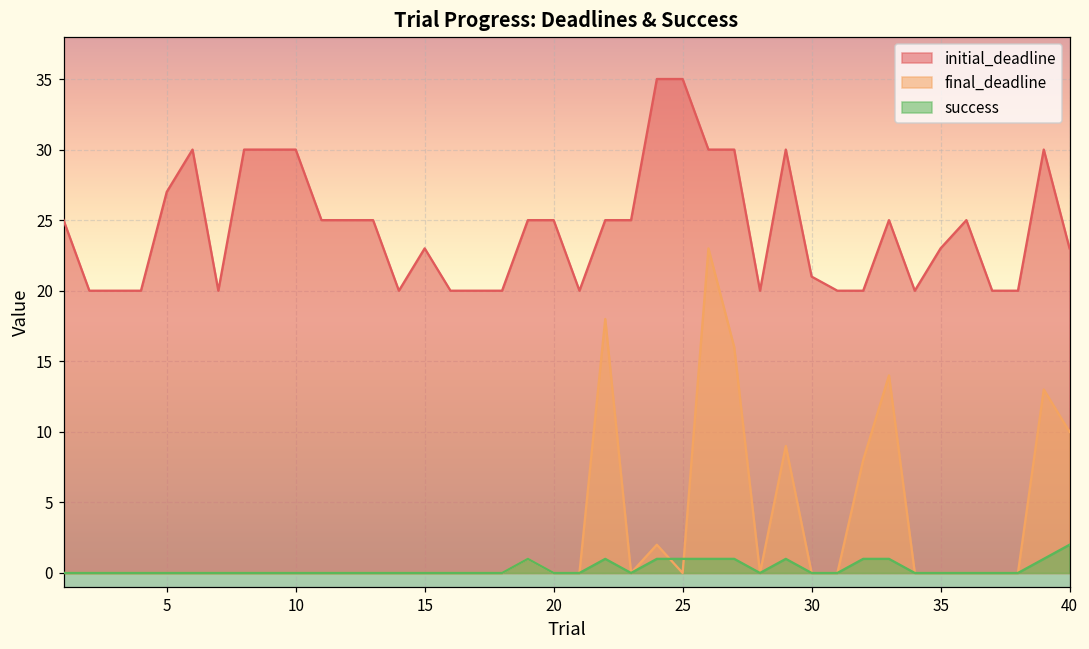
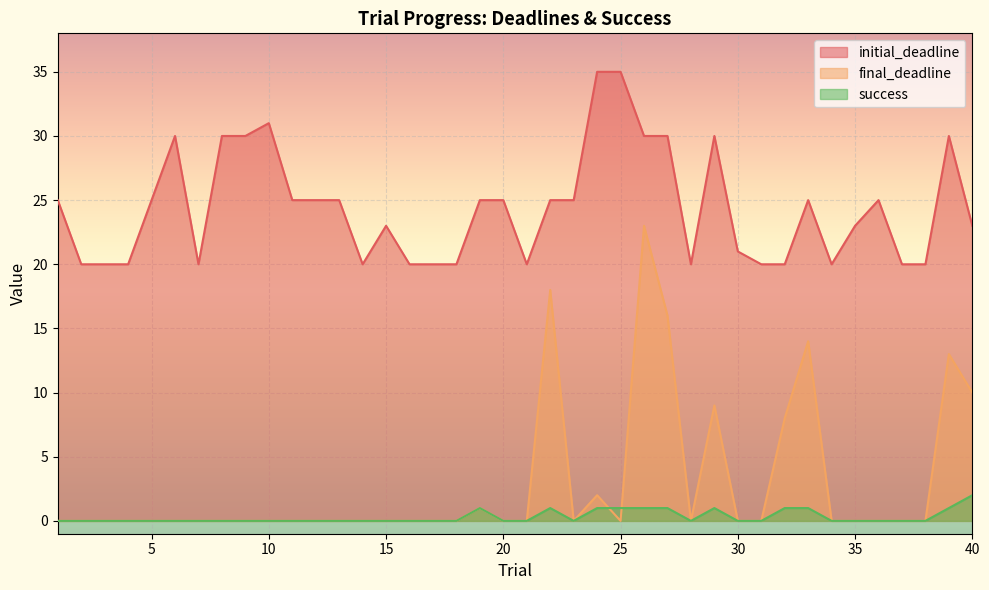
  {
    "initial_deadline": {
-     "5": 27,
-     "10": 30,
+     "5": 25,
+     "10": 31,
      "15": 23,
      "20": 25,
      "25": 35,
      "30": 21,
      "35": 23,
      "40": 23
    },
    "final_deadline": {
      "25": 0,
      "40": 10
    },
    "success": {
      "25": 1,
      "40": 2
    }
  }
